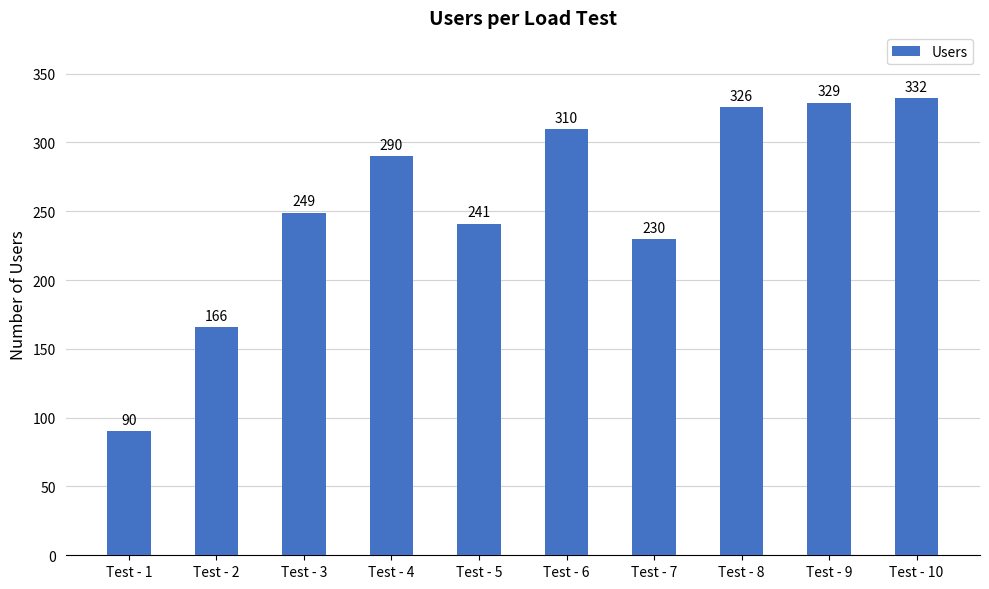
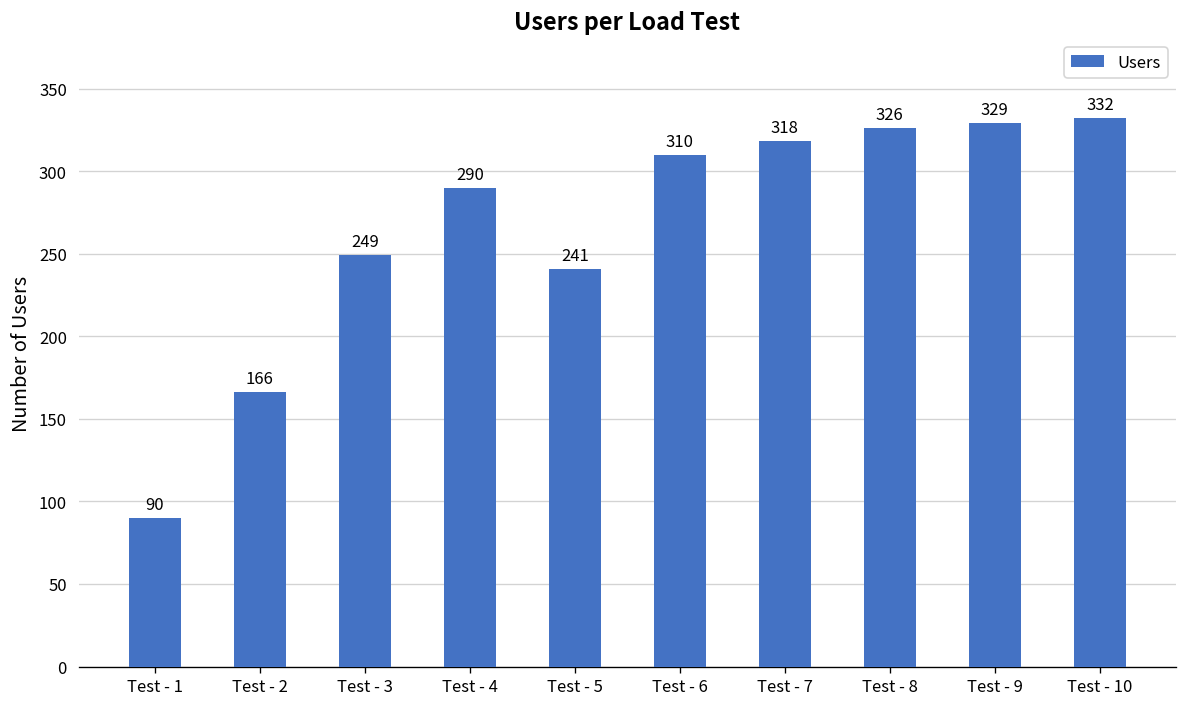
  {
    "Test - 1": 90,
    "Test - 2": 166,
    "Test - 3": 249,
    "Test - 4": 290,
    "Test - 5": 241,
    "Test - 6": 310,
-   "Test - 7": 230,
+   "Test - 7": 318,
    "Test - 8": 326,
    "Test - 9": 329,
    "Test - 10": 332
  }
